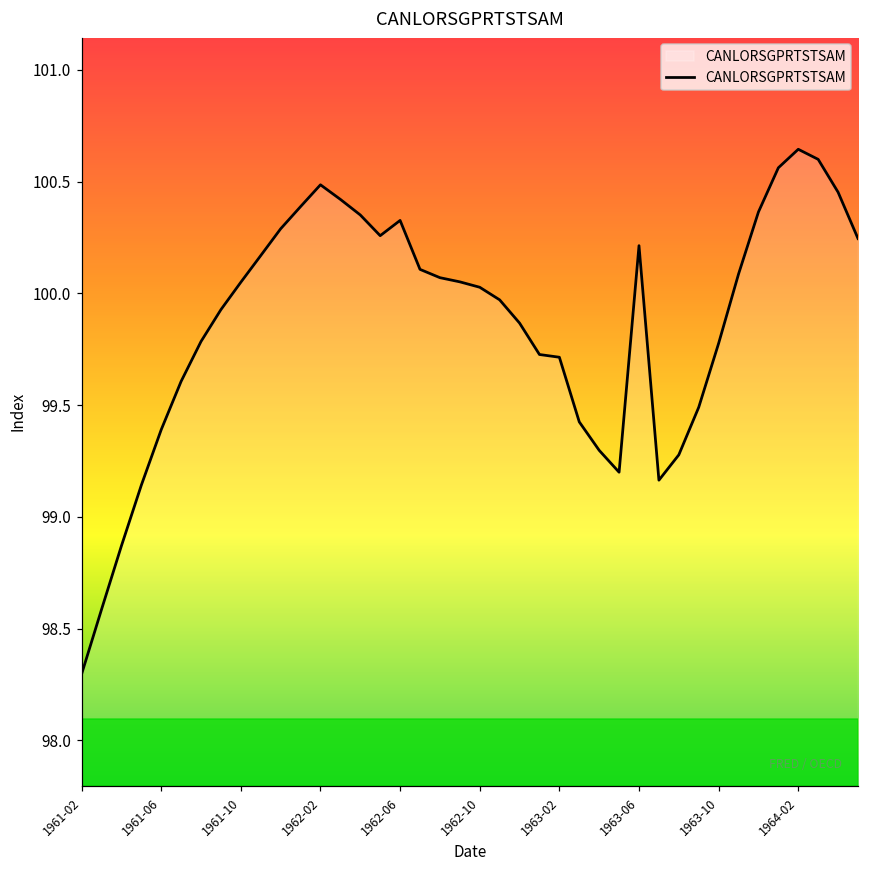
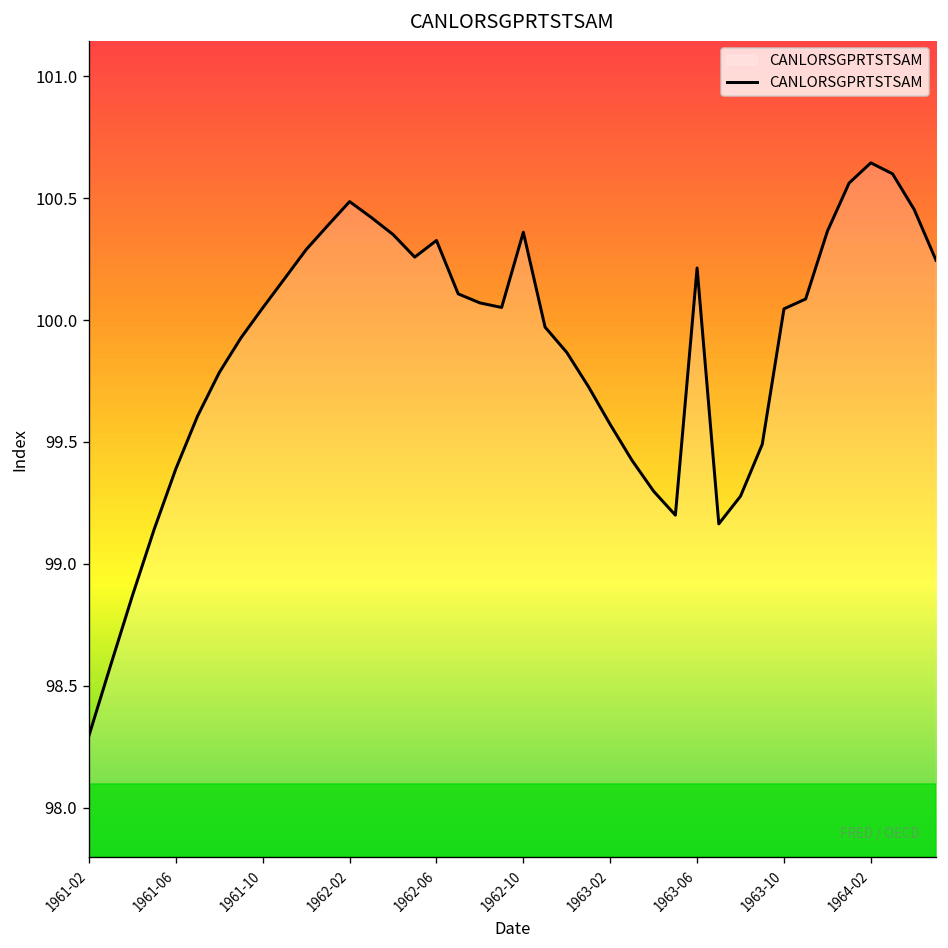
  {
    "1961-02": 98.30,
    "1961-06": 99.39,
    "1961-10": 100.05,
    "1962-02": 100.49,
    "1962-06": 100.33,
-   "1962-10": 100.03,
-   "1963-02": 99.71,
+   "1962-10": 100.36,
+   "1963-02": 99.57,
    "1963-06": 100.21,
-   "1963-10": 99.78,
+   "1963-10": 100.05,
    "1964-02": 100.64
  }
